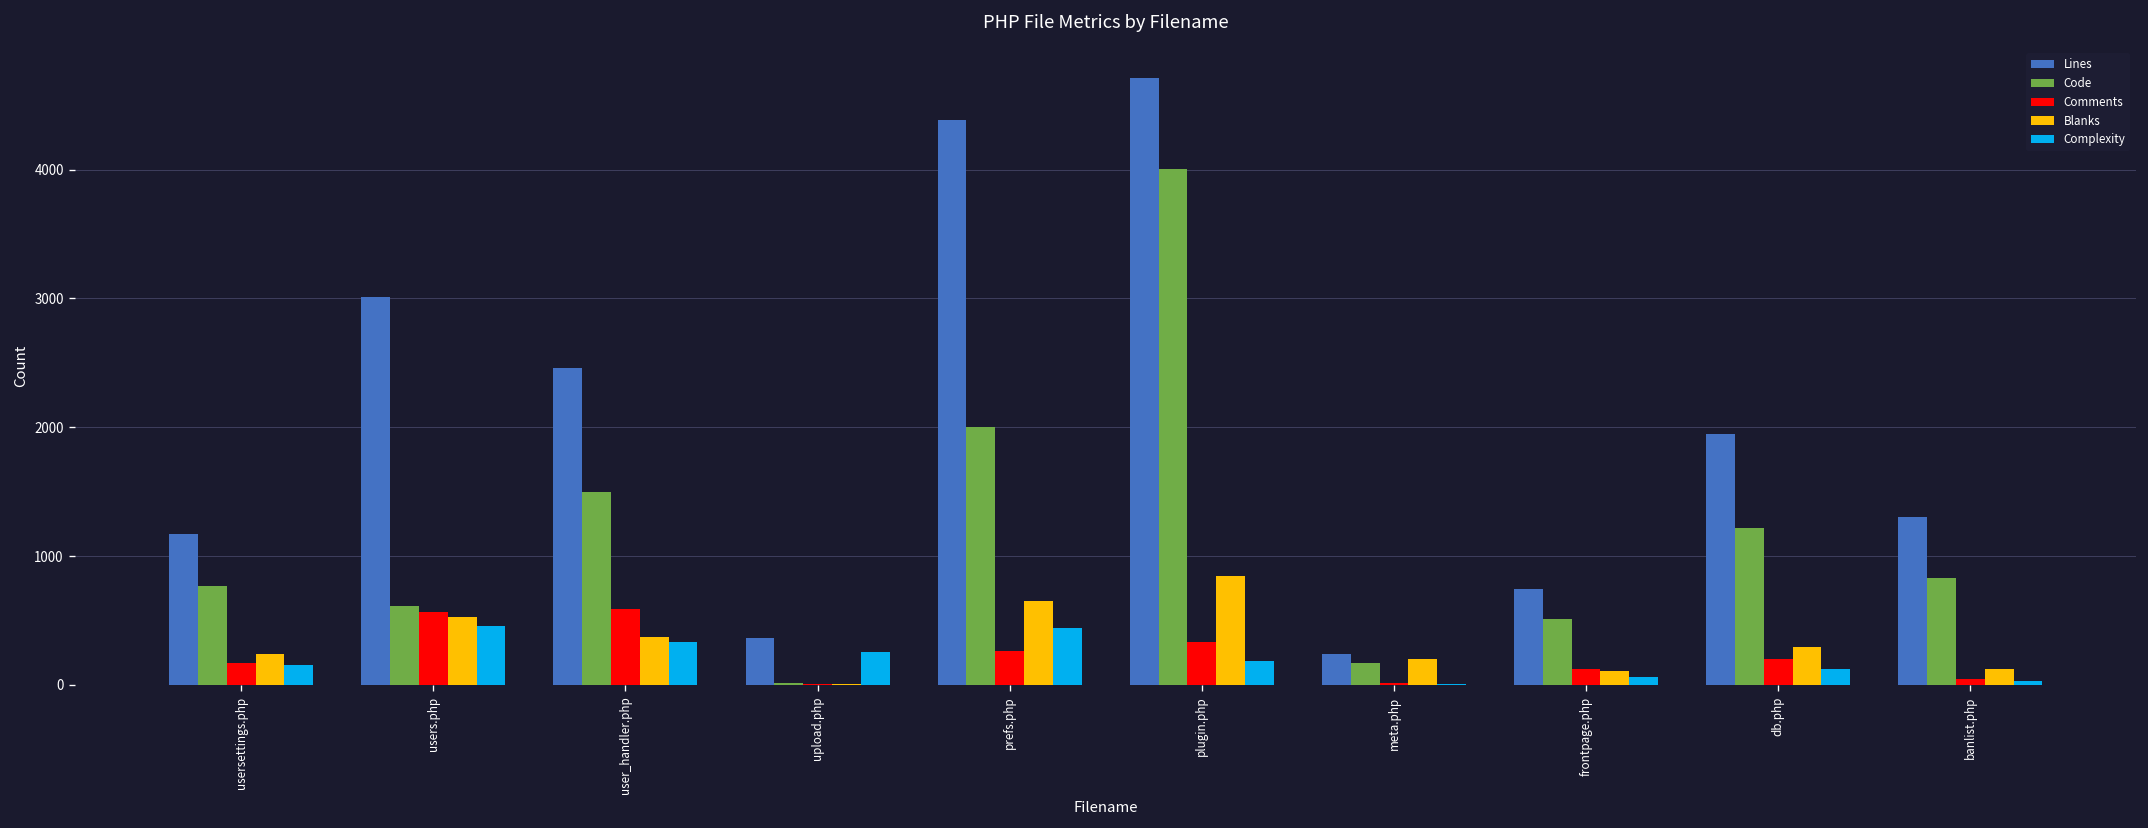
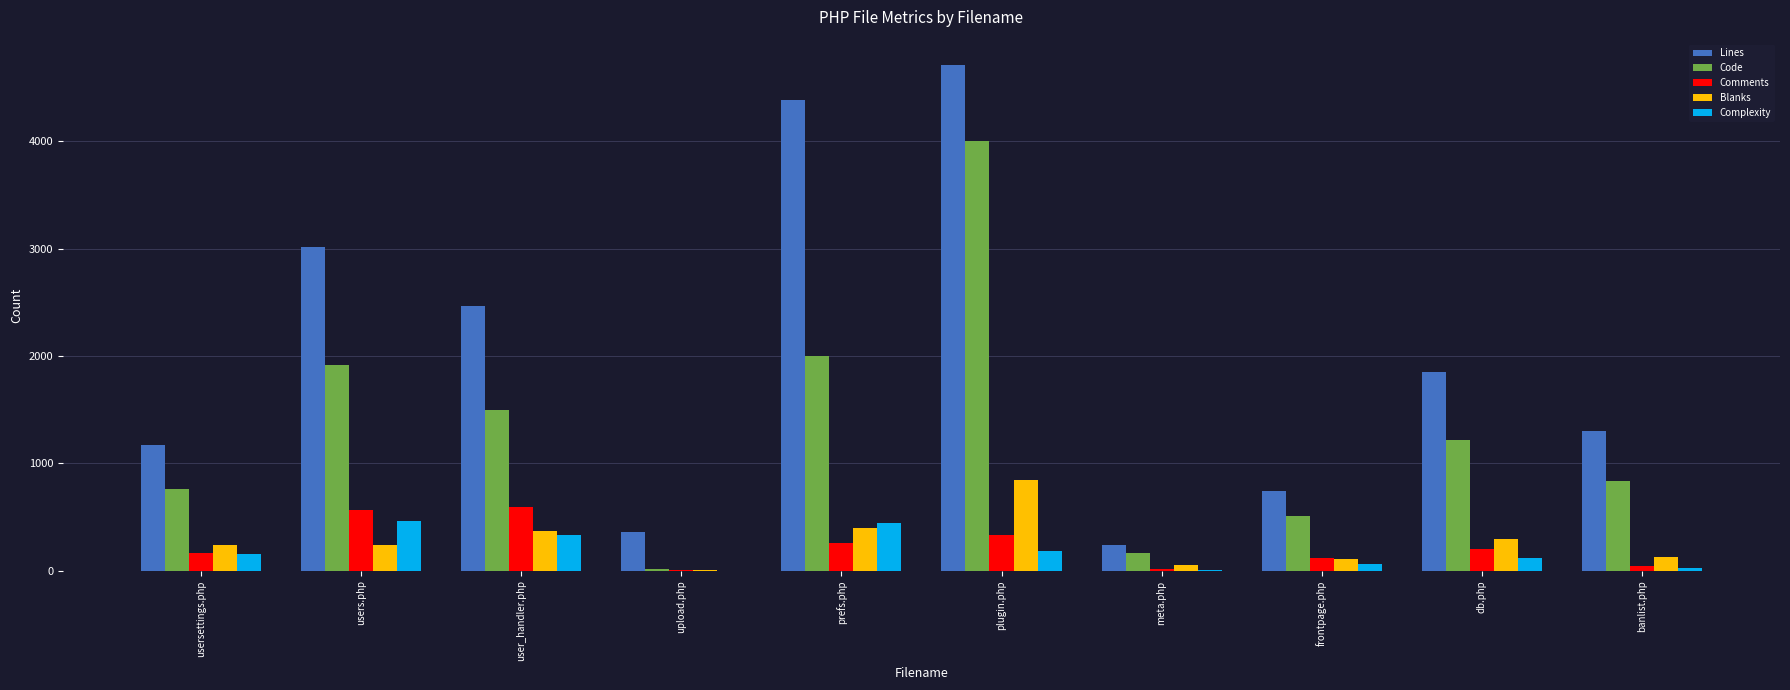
  {
    "Lines": {
      "usersettings.php": 1170,
      "users.php": 3010,
      "user_handler.php": 2460,
      "upload.php": 370,
      "prefs.php": 4380,
      "plugin.php": 4710,
      "meta.php": 240,
      "frontpage.php": 750,
-     "db.php": 1950,
+     "db.php": 1850,
      "banlist.php": 1300
    },
    "Code": {
      "usersettings.php": 770,
-     "users.php": 620,
+     "users.php": 1920,
      "user_handler.php": 1500,
      "prefs.php": 2000,
      "plugin.php": 4000,
      "meta.php": 170,
      "frontpage.php": 510,
      "db.php": 1220,
      "banlist.php": 830
    },
    "Comments": {
      "usersettings.php": 170,
      "users.php": 570,
      "user_handler.php": 590,
      "prefs.php": 260,
      "plugin.php": 330,
      "frontpage.php": 120,
      "db.php": 200,
      "banlist.php": 40
    },
    "Blanks": {
      "usersettings.php": 240,
-     "users.php": 530,
+     "users.php": 240,
      "user_handler.php": 370,
-     "prefs.php": 650,
+     "prefs.php": 400,
      "plugin.php": 850,
-     "meta.php": 200,
+     "meta.php": 50,
      "frontpage.php": 110,
      "db.php": 300,
      "banlist.php": 120
    },
    "Complexity": {
      "usersettings.php": 160,
      "users.php": 460,
      "user_handler.php": 340,
-     "upload.php": 260,
+     "upload.php": 0,
      "prefs.php": 440,
      "plugin.php": 190,
      "frontpage.php": 60,
      "db.php": 120,
      "banlist.php": 30
    }
  }
